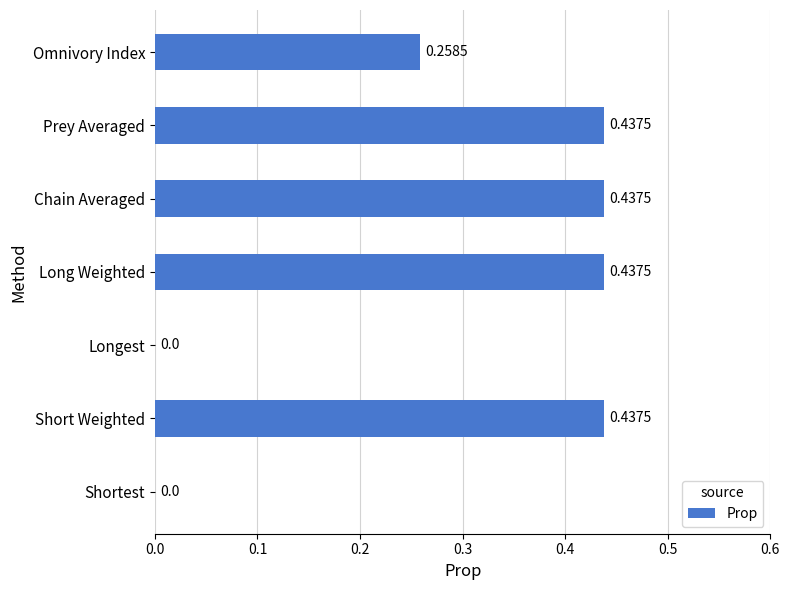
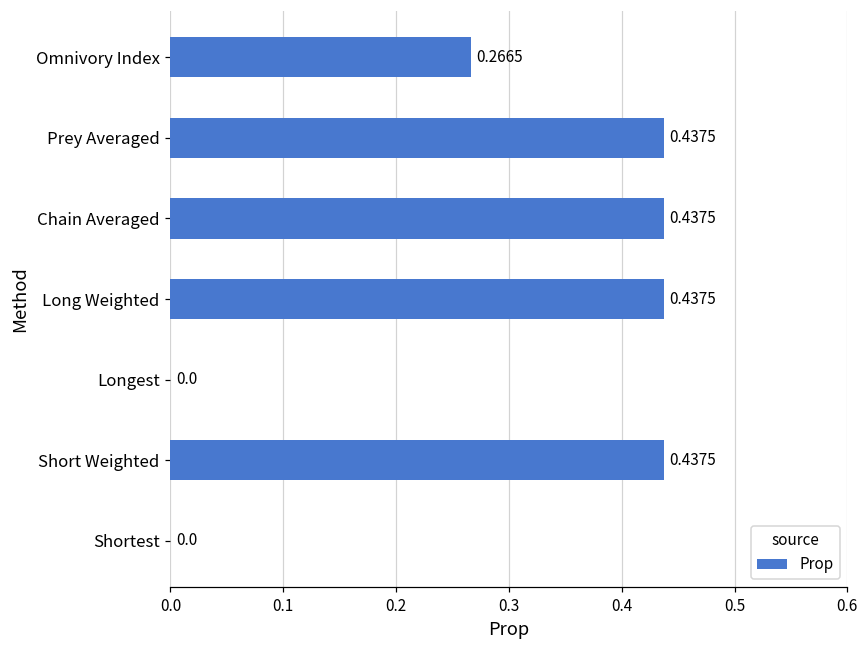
  {
-   "Omnivory Index": 0.2585,
+   "Omnivory Index": 0.2665,
    "Prey Averaged": 0.4375,
    "Chain Averaged": 0.4375,
    "Long Weighted": 0.4375,
    "Longest": 0.0,
    "Short Weighted": 0.4375,
    "Shortest": 0.0
  }
